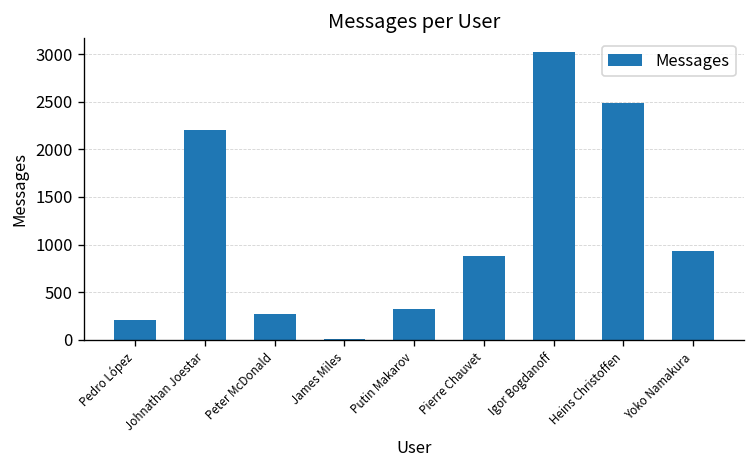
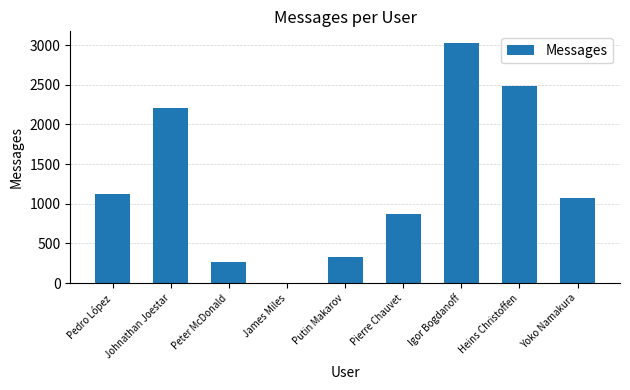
  {
-   "Pedro López": 200,
+   "Pedro López": 1100,
    "Johnathan Joestar": 2200,
    "Peter McDonald": 300,
    "Putin Makarov": 300,
    "Pierre Chauvet": 900,
    "Igor Bogdanoff": 3000,
    "Heins Christoffen": 2500,
-   "Yoko Namakura": 900
+   "Yoko Namakura": 1100
  }
